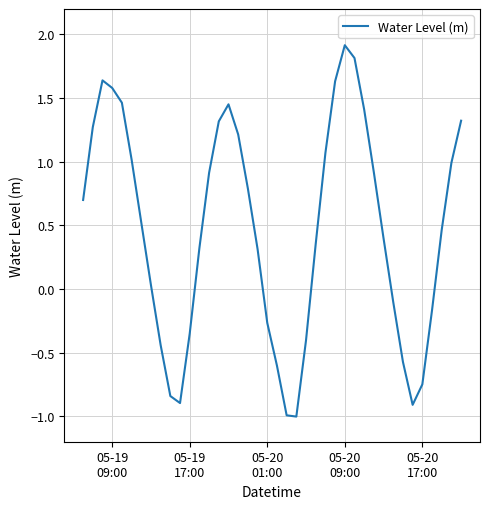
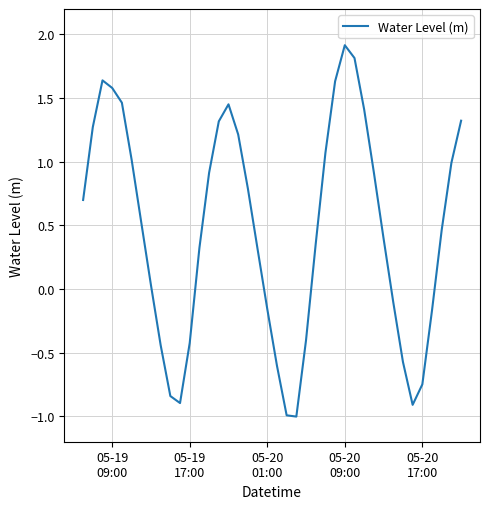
  {
    "05-19 09:00": 1.58,
-   "05-19 17:00": -0.35,
-   "05-20 01:00": -0.27,
+   "05-19 17:00": -0.42,
+   "05-20 01:00": -0.16,
    "05-20 09:00": 1.92,
    "05-20 17:00": -0.75
  }
